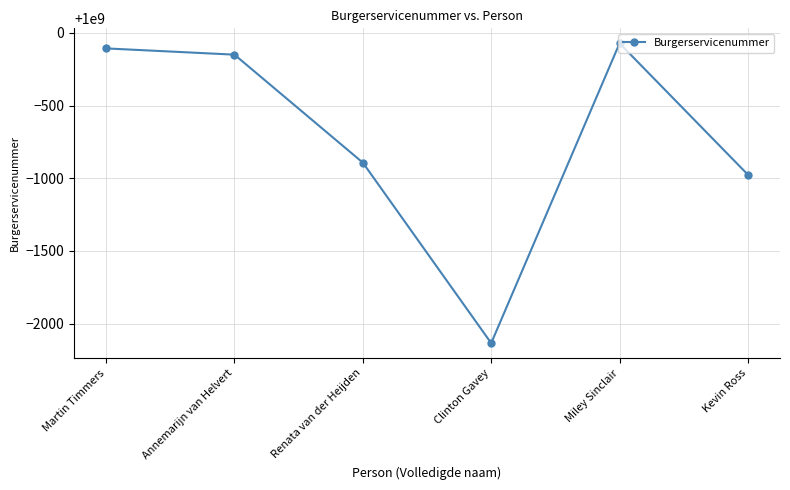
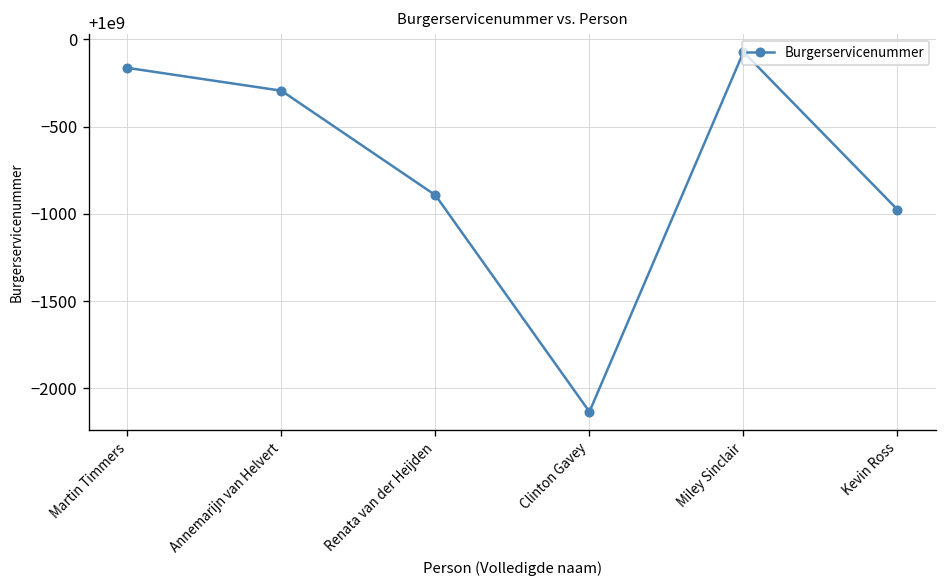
  {
-   "Martin Timmers": 999999890,
-   "Annemarijn van Helvert": 999999850,
+   "Martin Timmers": 999999840,
+   "Annemarijn van Helvert": 999999710,
    "Renata van der Heijden": 999999110,
    "Clinton Gavey": 999997870,
    "Kevin Ross": 999999020
  }
